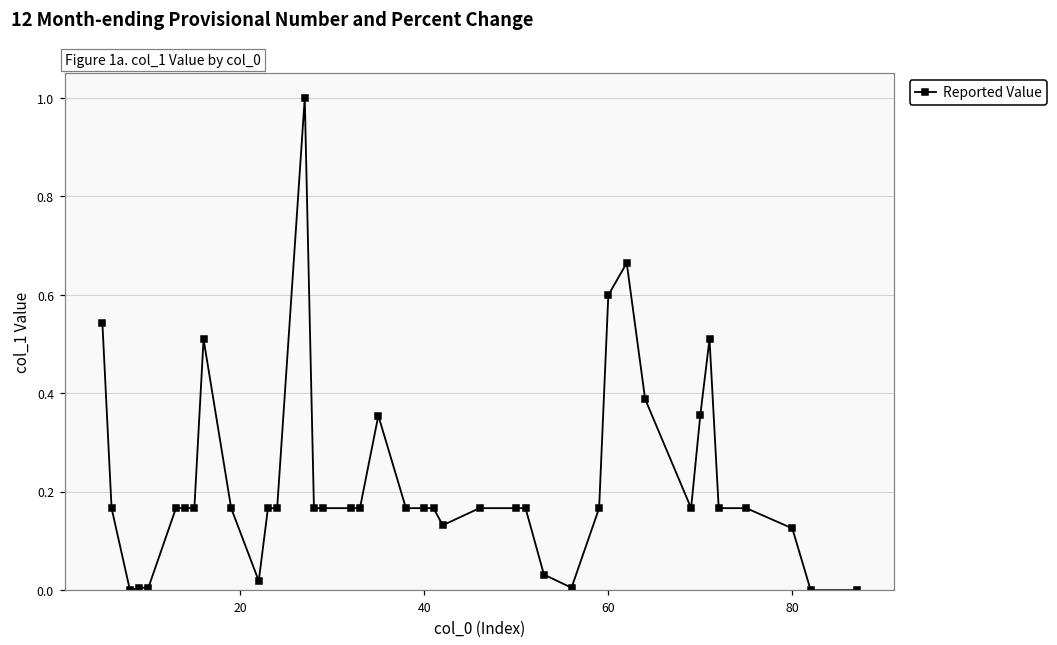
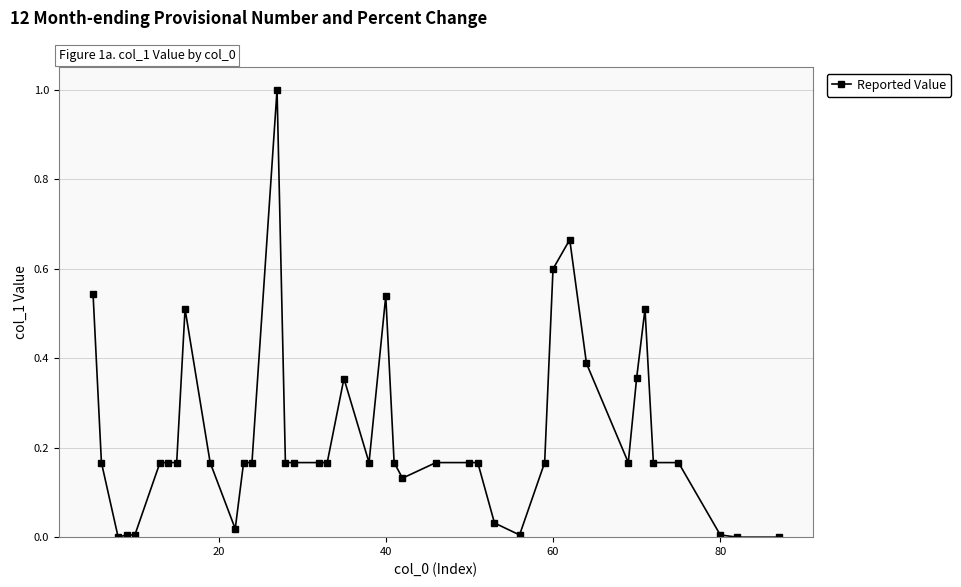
  {
-   "40": 0.17,
+   "40": 0.54,
    "60": 0.60,
-   "80": 0.13
+   "80": 0.00
  }
